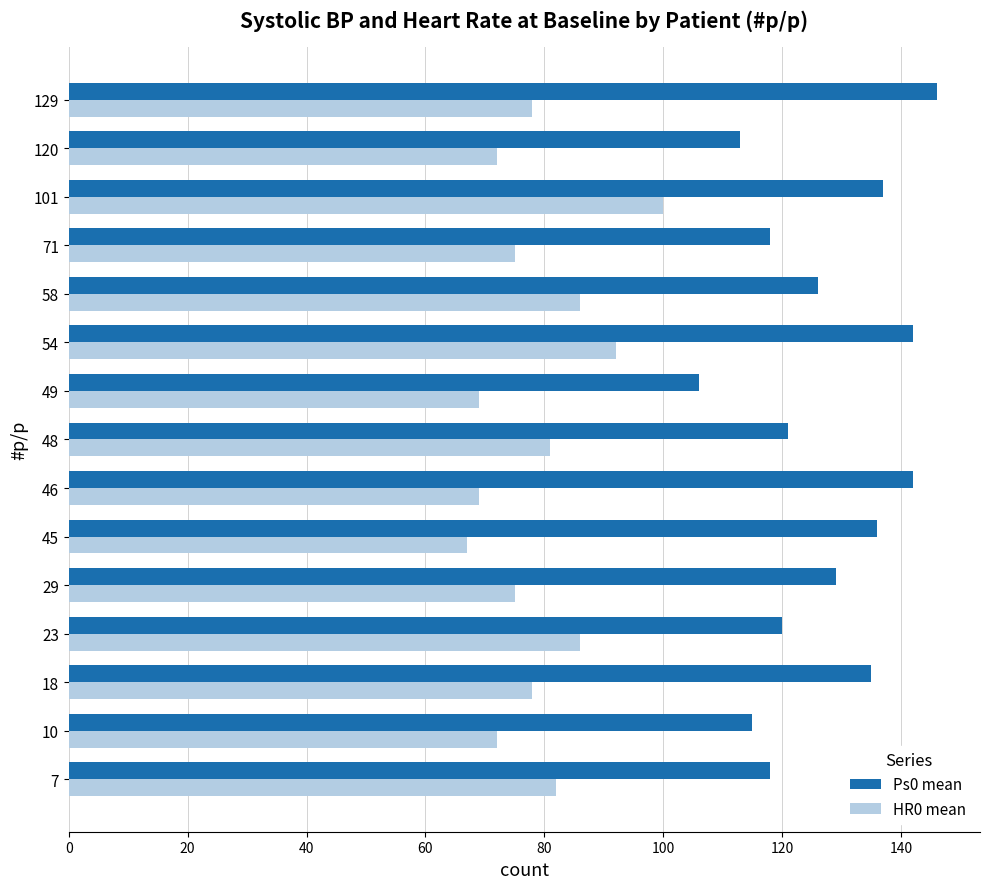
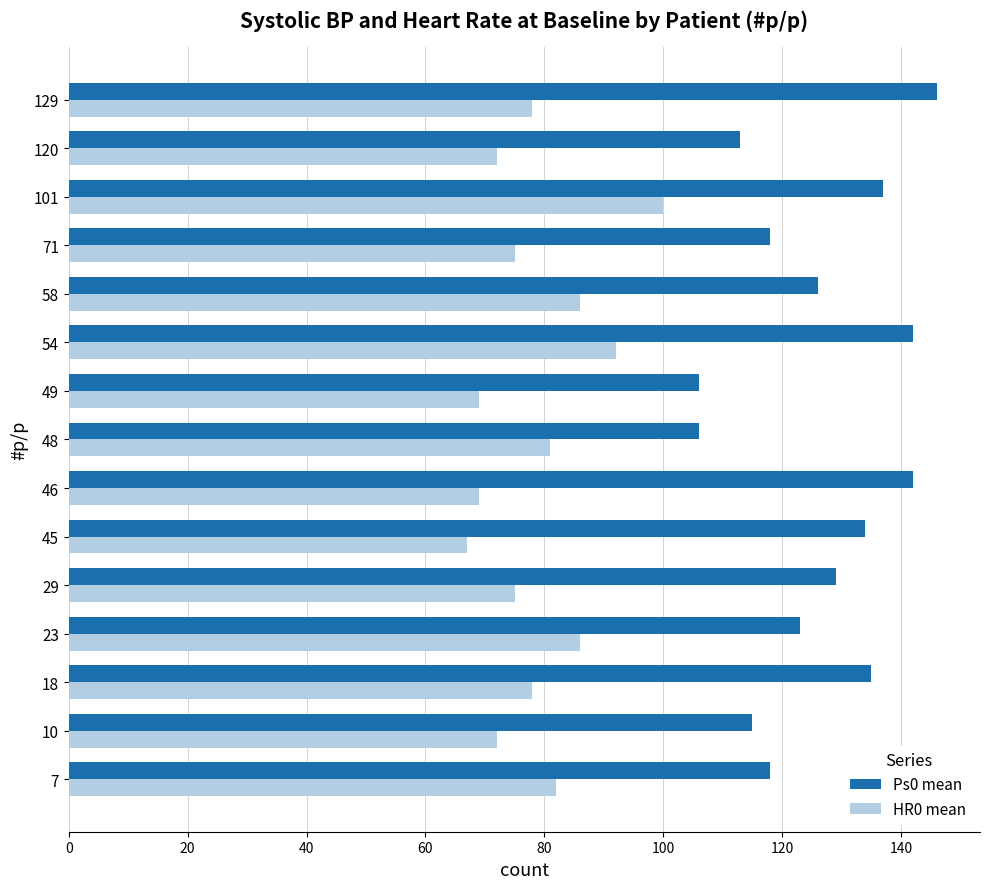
  {
    "Ps0 mean": {
      "129": 146,
      "120": 113,
      "101": 137,
      "71": 118,
      "58": 126,
      "54": 142,
      "49": 106,
-     "48": 121,
+     "48": 106,
      "46": 142,
-     "45": 136,
+     "45": 134,
      "29": 129,
-     "23": 120,
+     "23": 123,
      "18": 135,
      "10": 115,
      "7": 118
    },
    "HR0 mean": {
      "129": 78,
      "120": 72,
      "101": 100,
      "71": 75,
      "58": 86,
      "54": 92,
      "49": 69,
      "48": 81,
      "46": 69,
      "45": 67,
      "29": 75,
      "23": 86,
      "18": 78,
      "10": 72,
      "7": 82
    }
  }
